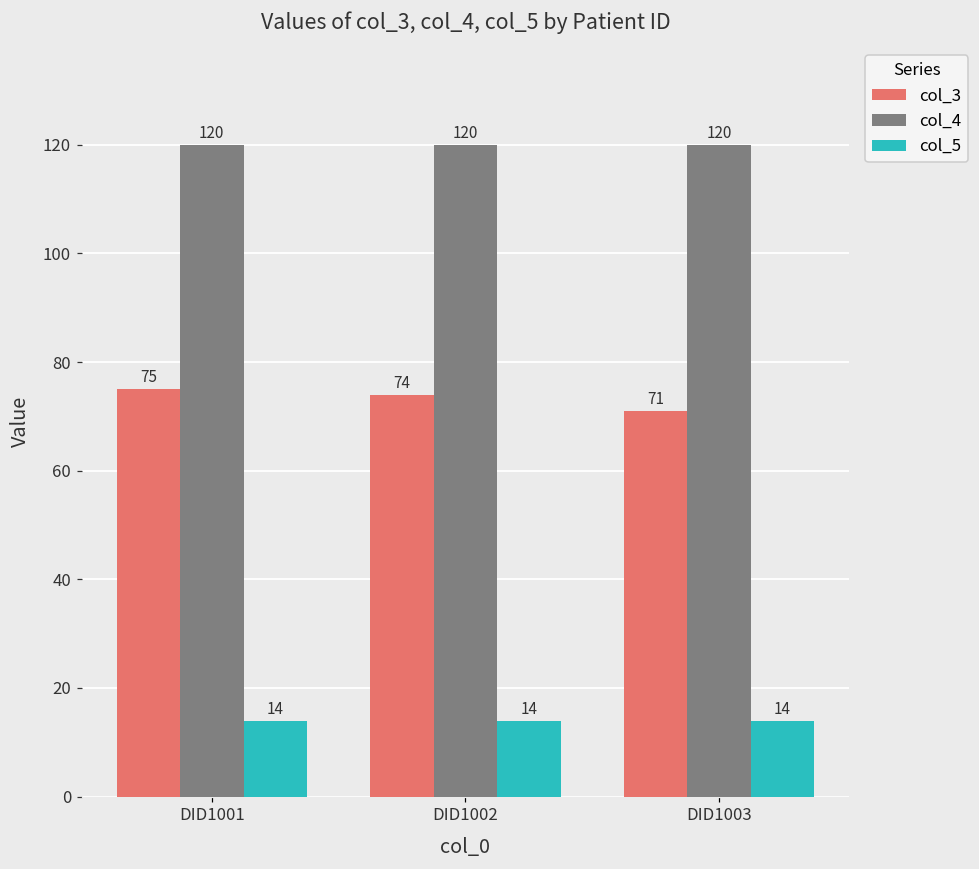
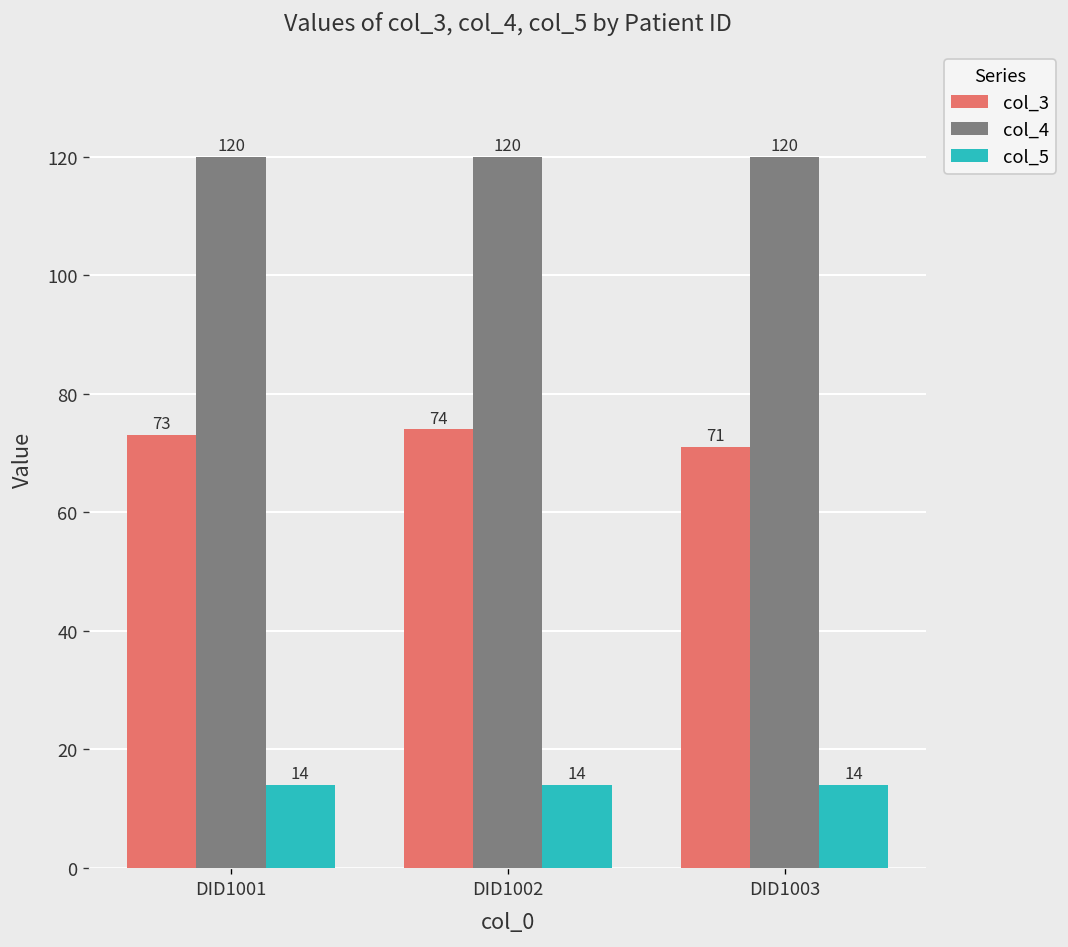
  {
    "col_3": {
-     "DID1001": 75,
+     "DID1001": 73,
      "DID1002": 74,
      "DID1003": 71
    },
    "col_4": {
      "DID1001": 120,
      "DID1002": 120,
      "DID1003": 120
    },
    "col_5": {
      "DID1001": 14,
      "DID1002": 14,
      "DID1003": 14
    }
  }
